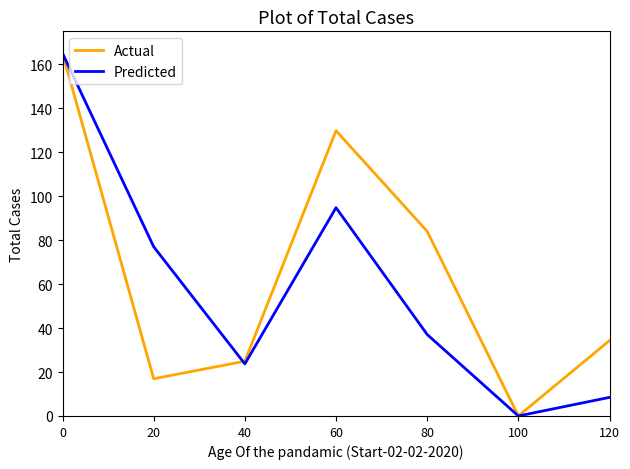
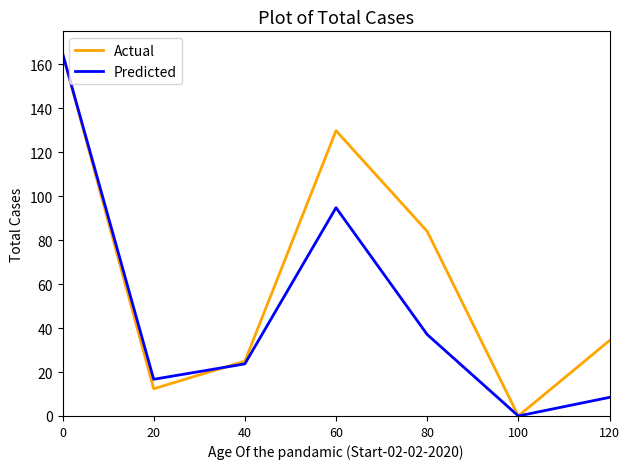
  {
    "Actual": {
-     "20": 17,
+     "20": 12,
      "40": 25,
      "60": 130,
      "80": 84,
      "120": 34
    },
    "Predicted": {
-     "20": 77,
+     "20": 17,
      "40": 24,
      "60": 95,
      "80": 37,
      "120": 8
    }
  }
